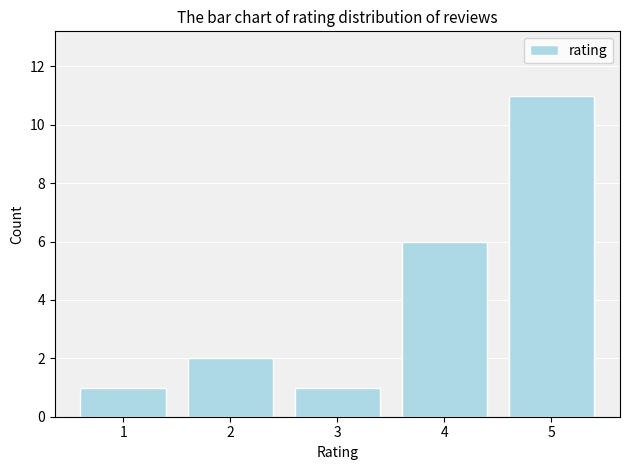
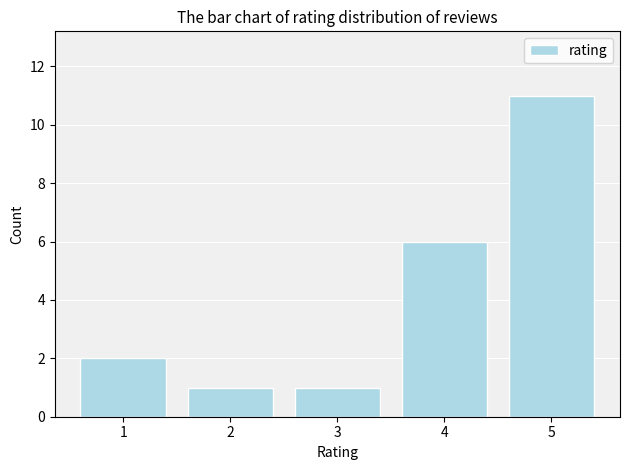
  {
-   "1": 1,
-   "2": 2,
+   "1": 2,
+   "2": 1,
    "3": 1,
    "4": 6,
    "5": 11
  }
